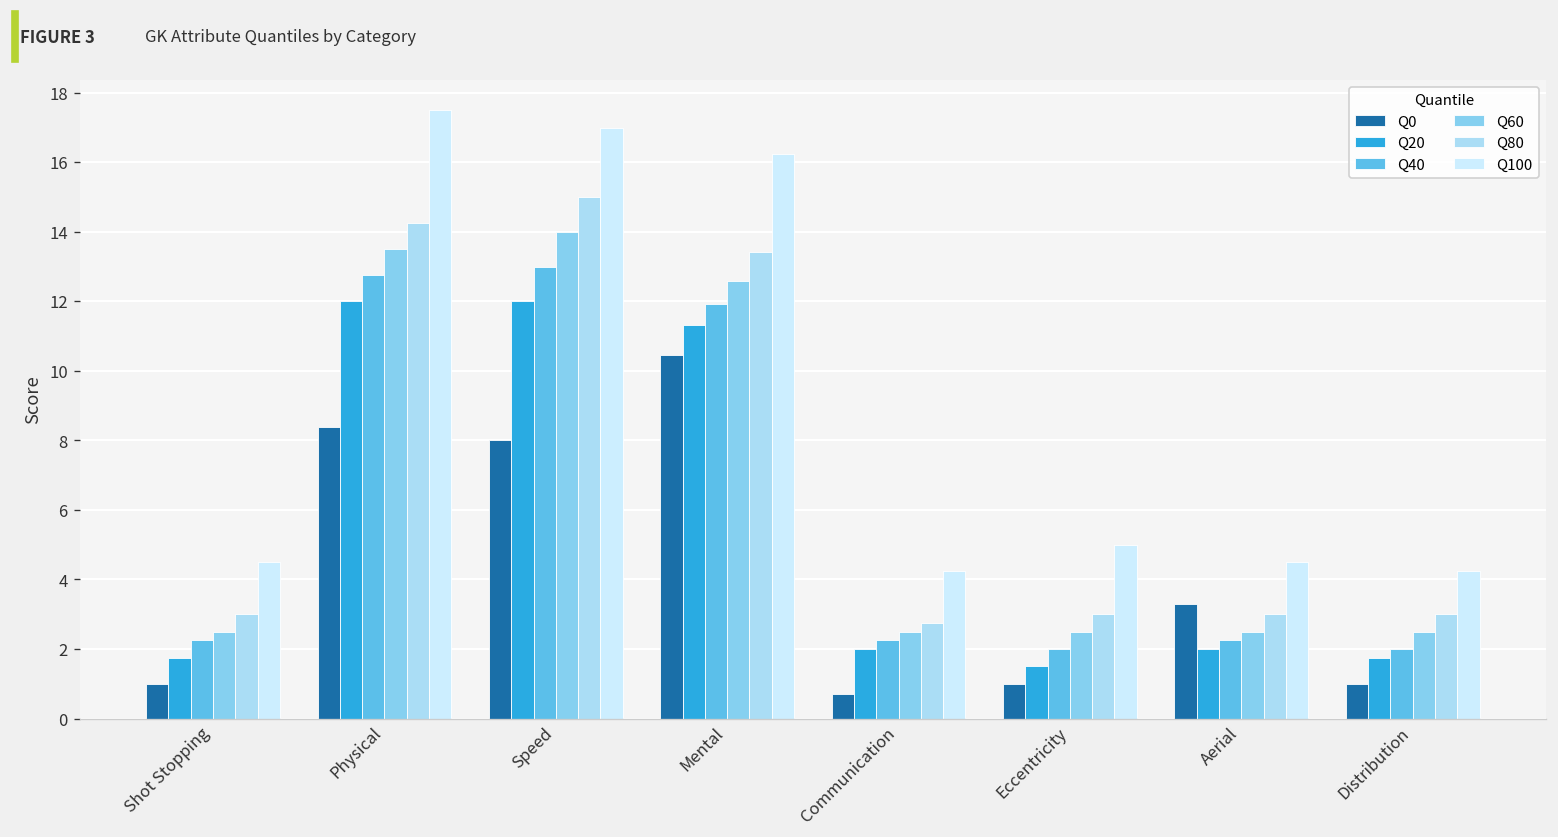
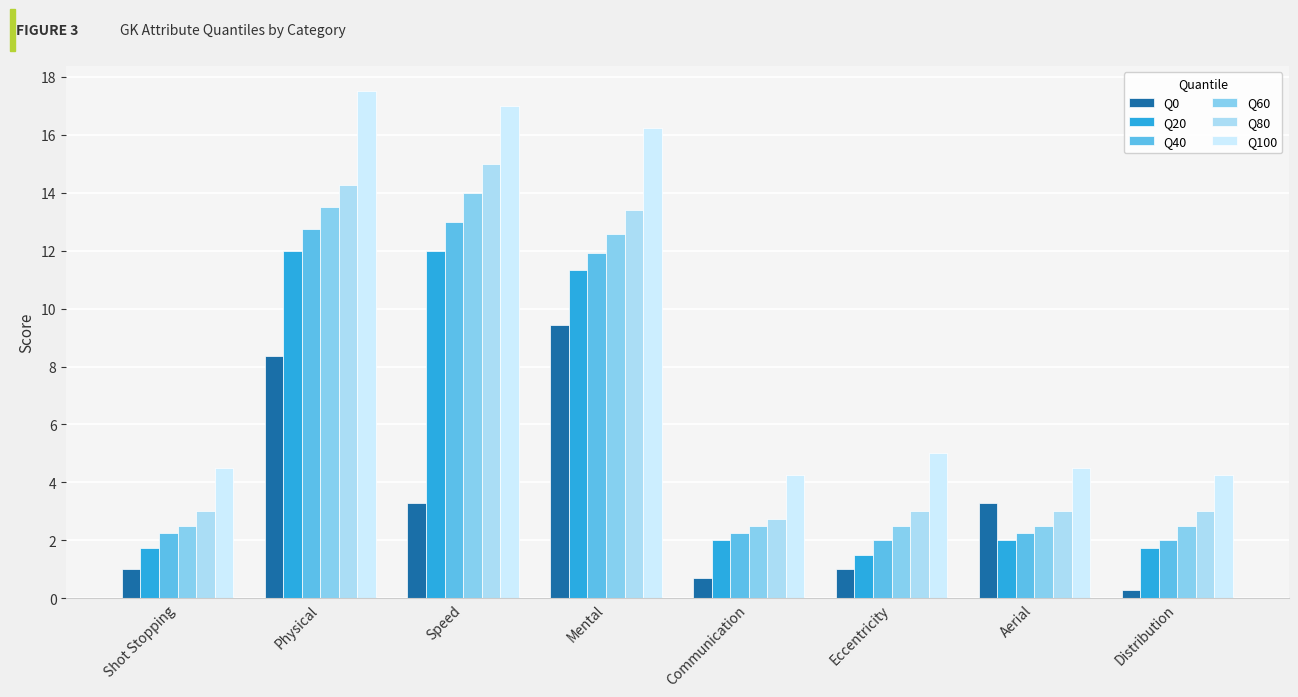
  {
    "Q0": {
      "Shot Stopping": 1.0,
      "Physical": 8.4,
-     "Speed": 8.0,
-     "Mental": 10.5,
+     "Speed": 3.3,
+     "Mental": 9.4,
      "Communication": 0.7,
      "Eccentricity": 1.0,
      "Aerial": 3.3,
-     "Distribution": 1.0
+     "Distribution": 0.3
    }
  }
